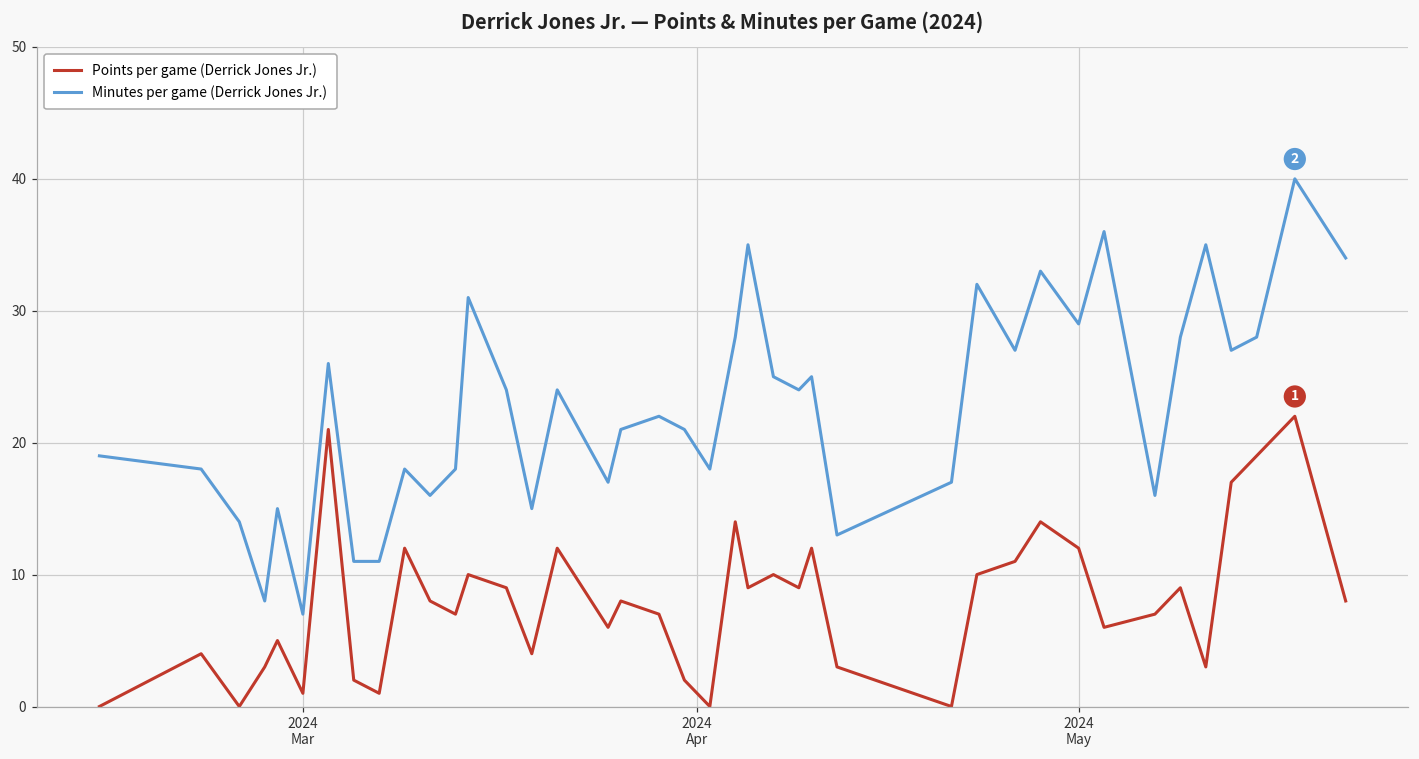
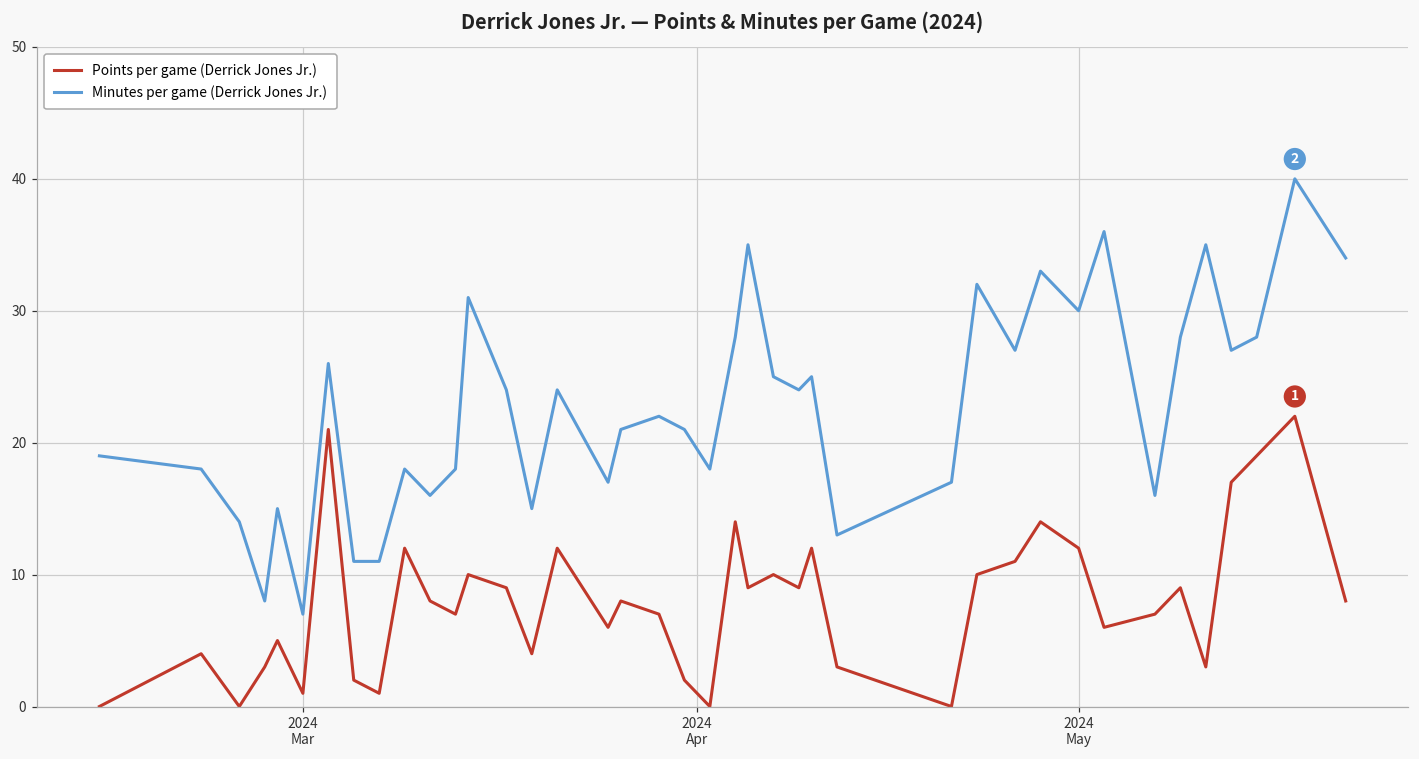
  {
    "Points per game (Derrick Jones Jr.)": {
      "2024 Mar": 1,
      "2024 May": 12
    },
    "Minutes per game (Derrick Jones Jr.)": {
      "2024 Mar": 7,
-     "2024 May": 29
+     "2024 May": 30
    }
  }
